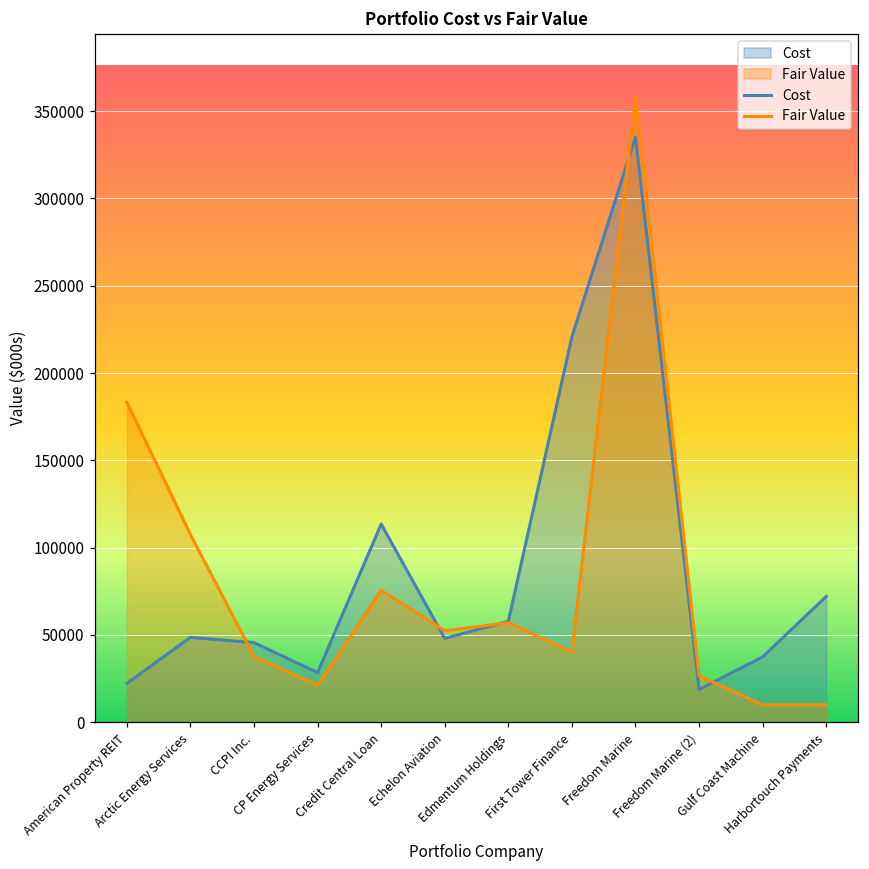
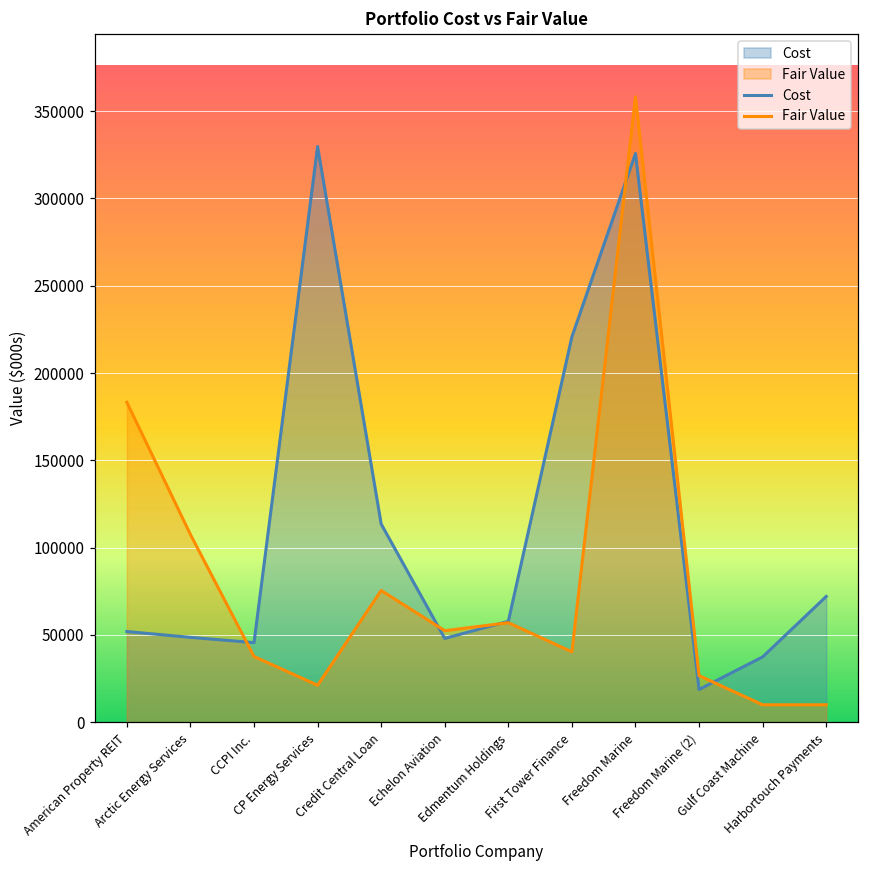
  {
    "Cost": {
-     "American Property REIT": 22000,
+     "American Property REIT": 52000,
      "Arctic Energy Services": 49000,
      "CCPI Inc.": 46000,
-     "CP Energy Services": 28000,
+     "CP Energy Services": 330000,
      "Credit Central Loan": 113000,
      "Echelon Aviation": 48000,
      "First Tower Finance": 221000,
-     "Freedom Marine": 335000,
+     "Freedom Marine": 326000,
      "Freedom Marine (2)": 19000,
      "Gulf Coast Machine": 37000,
      "Harbortouch Payments": 72000
    },
    "Fair Value": {
      "American Property REIT": 183000,
      "Arctic Energy Services": 107000,
      "CCPI Inc.": 38000,
      "CP Energy Services": 21000,
      "Credit Central Loan": 75000,
      "Echelon Aviation": 52000,
      "First Tower Finance": 40000,
      "Freedom Marine": 358000,
      "Freedom Marine (2)": 27000,
      "Gulf Coast Machine": 10000,
      "Harbortouch Payments": 10000
    }
  }
